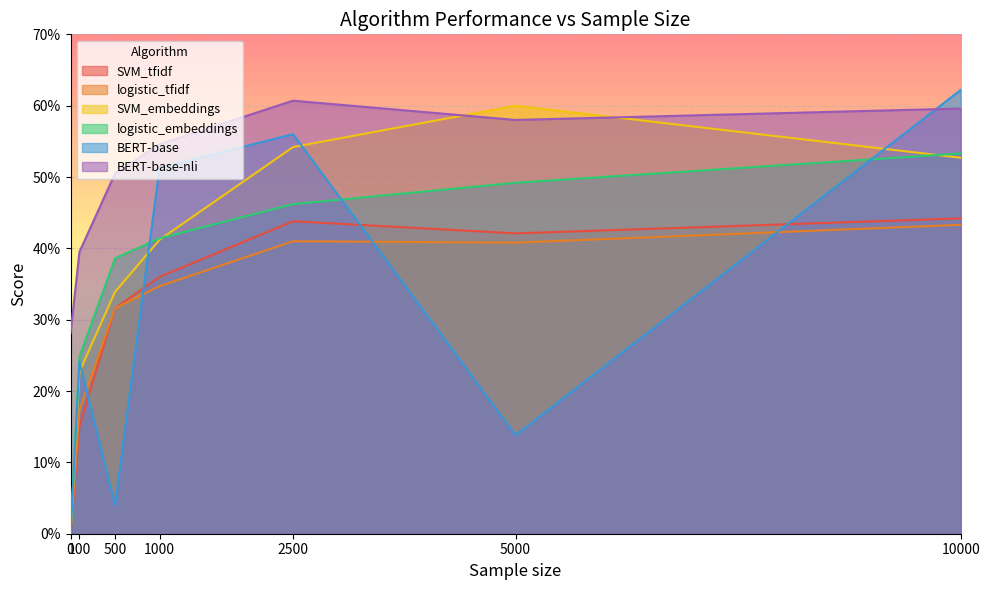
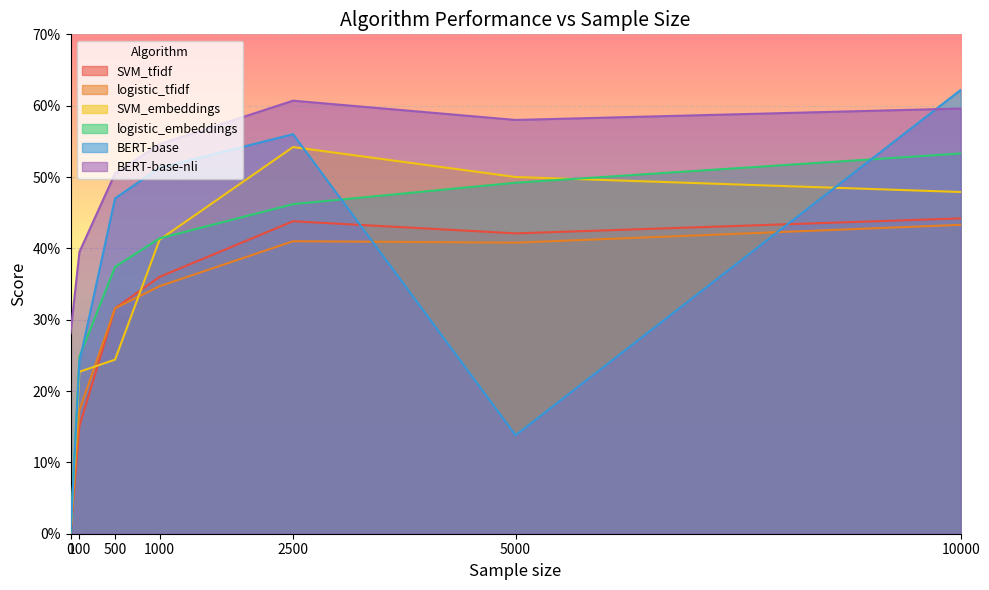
  {
    "SVM_embeddings": {
-     "500": "34%",
+     "500": "24%",
      "2500": "54%",
-     "5000": "60%",
-     "10000": "53%"
+     "5000": "50%",
+     "10000": "48%"
    },
    "logistic_embeddings": {
-     "500": "39%",
+     "500": "37%",
      "2500": "46%",
      "5000": "49%",
      "10000": "53%"
    },
    "BERT-base": {
-     "500": "4%",
+     "500": "47%",
      "2500": "56%",
      "5000": "14%",
      "10000": "62%"
    },
    "BERT-base-nli": {
      "2500": "61%",
      "5000": "58%",
      "10000": "60%"
    }
  }
